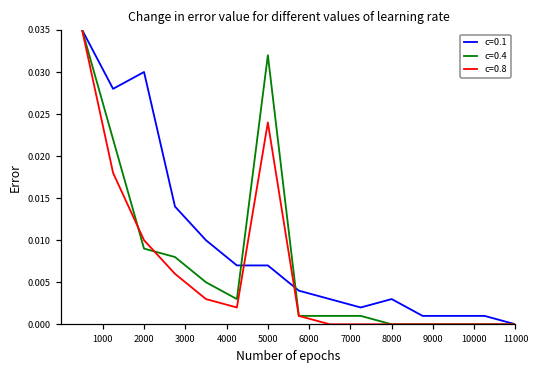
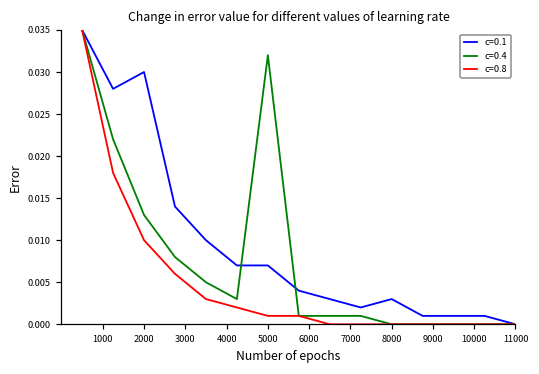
  {
    "c=0.1": {
      "2000": 0.030,
      "5000": 0.007,
      "8000": 0.003
    },
    "c=0.4": {
-     "2000": 0.009,
+     "2000": 0.013,
      "5000": 0.032
    },
    "c=0.8": {
      "2000": 0.010,
-     "5000": 0.024
+     "5000": 0.001
    }
  }
